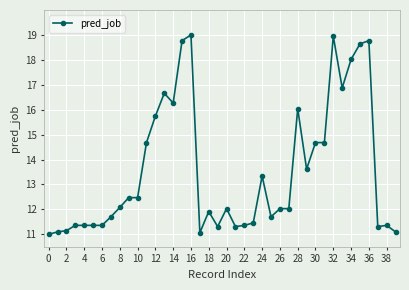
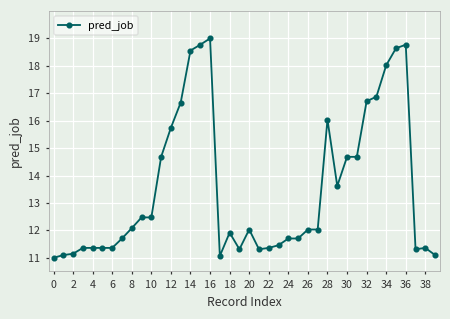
  {
    "0": 11.0,
    "2": 11.1,
    "4": 11.4,
    "6": 11.4,
    "8": 12.1,
    "10": 12.5,
    "12": 15.7,
-   "14": 16.3,
+   "14": 18.6,
    "16": 19.0,
    "18": 11.9,
    "20": 12.0,
    "22": 11.4,
-   "24": 13.3,
+   "24": 11.7,
    "26": 12.0,
    "28": 16.0,
    "30": 14.7,
-   "32": 19.0,
+   "32": 16.7,
    "34": 18.0,
    "36": 18.8,
    "38": 11.4
  }
